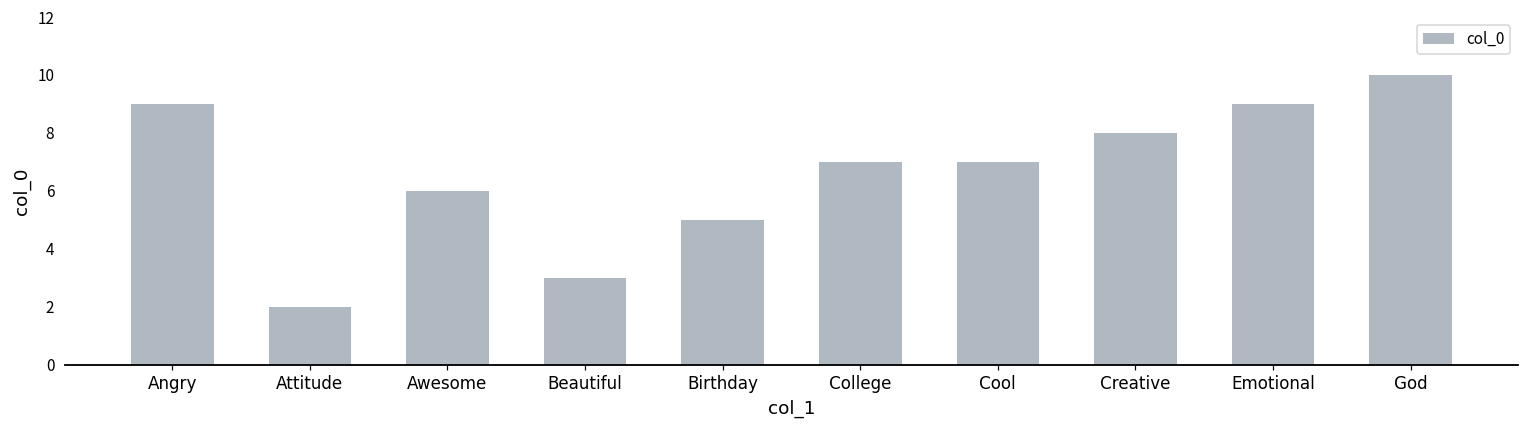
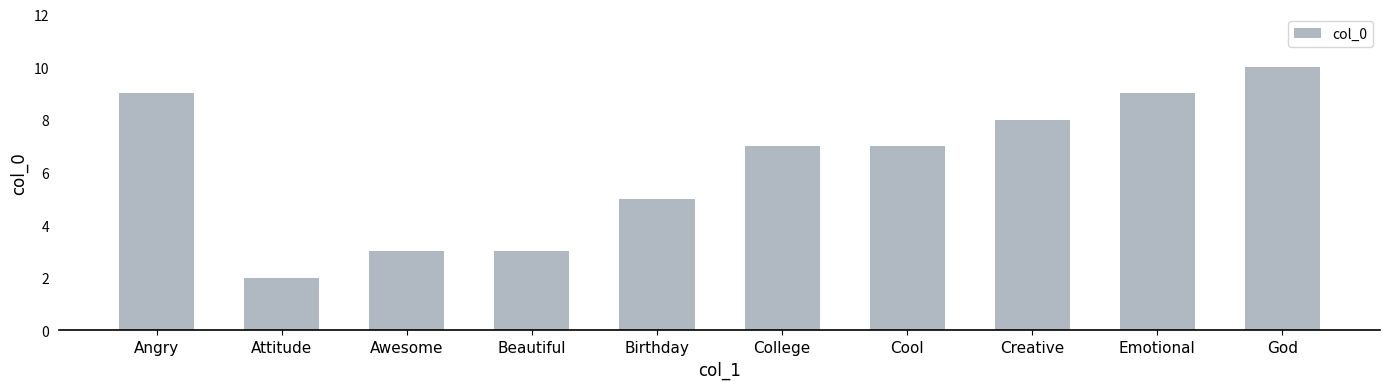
  {
    "Angry": 9,
    "Attitude": 2,
-   "Awesome": 6,
+   "Awesome": 3,
    "Beautiful": 3,
    "Birthday": 5,
    "College": 7,
    "Cool": 7,
    "Creative": 8,
    "Emotional": 9,
    "God": 10
  }
